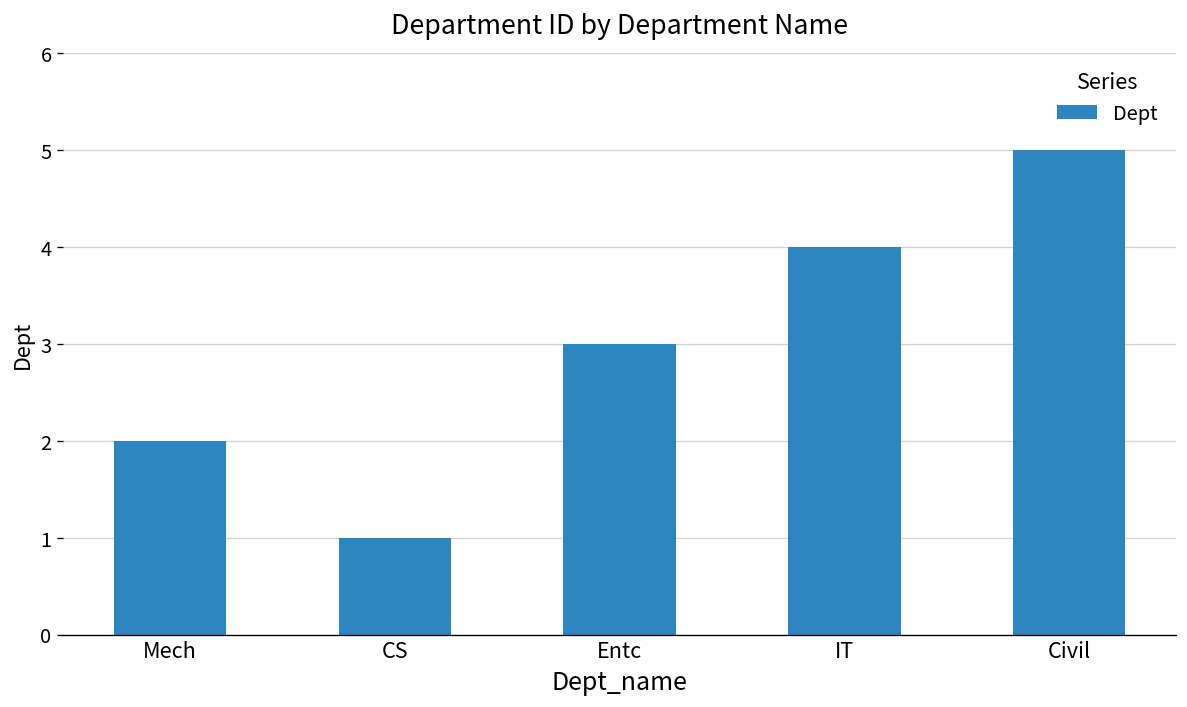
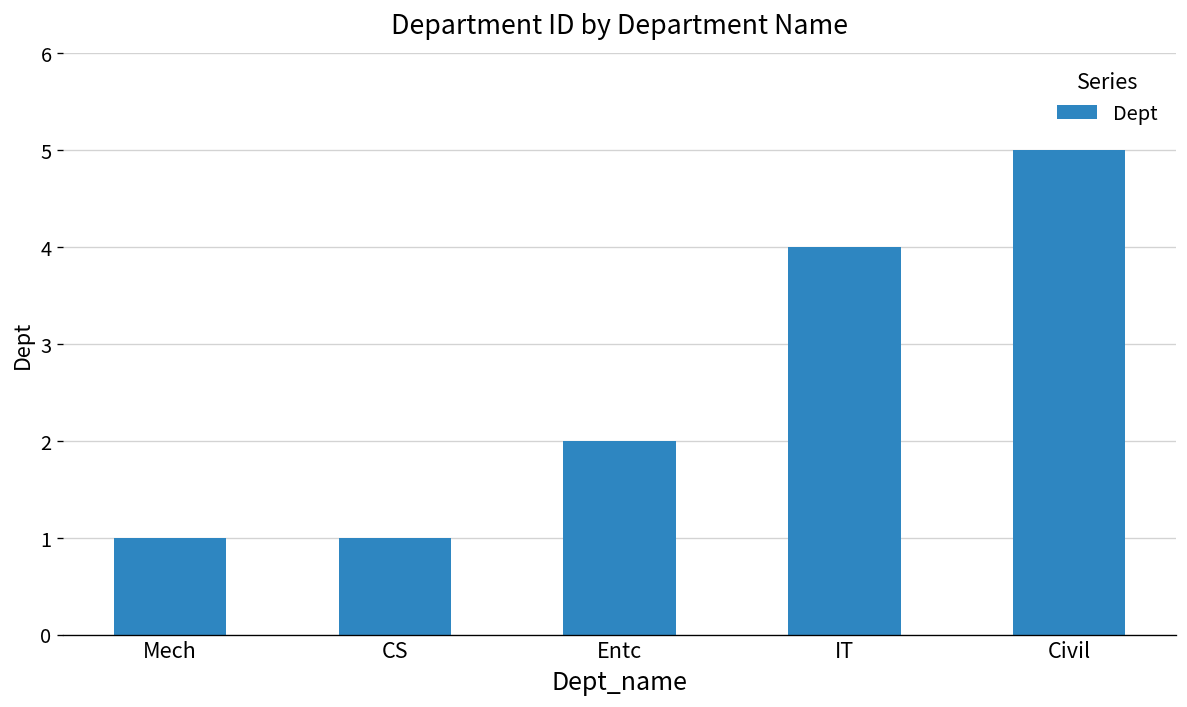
  {
-   "Mech": 2,
+   "Mech": 1,
    "CS": 1,
-   "Entc": 3,
+   "Entc": 2,
    "IT": 4,
    "Civil": 5
  }
